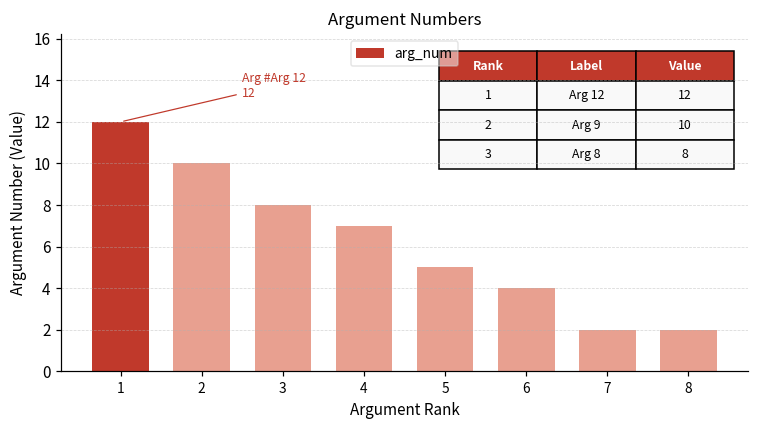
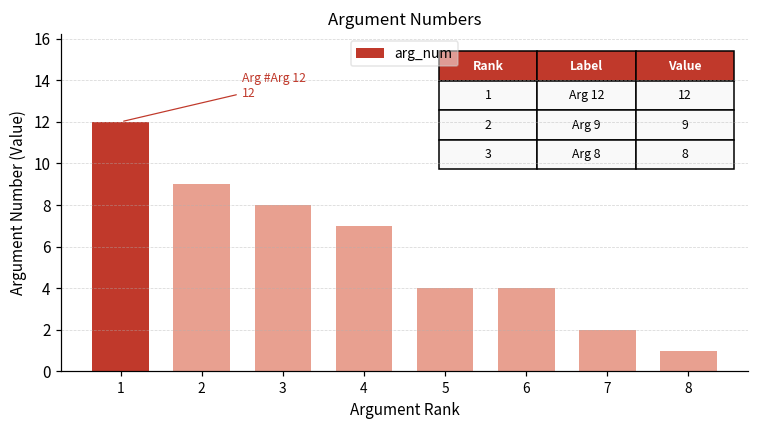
  {
    "1": 12,
-   "2": 10,
-   "5": 5,
-   "8": 2
+   "2": 9,
+   "5": 4,
+   "8": 1
  }
